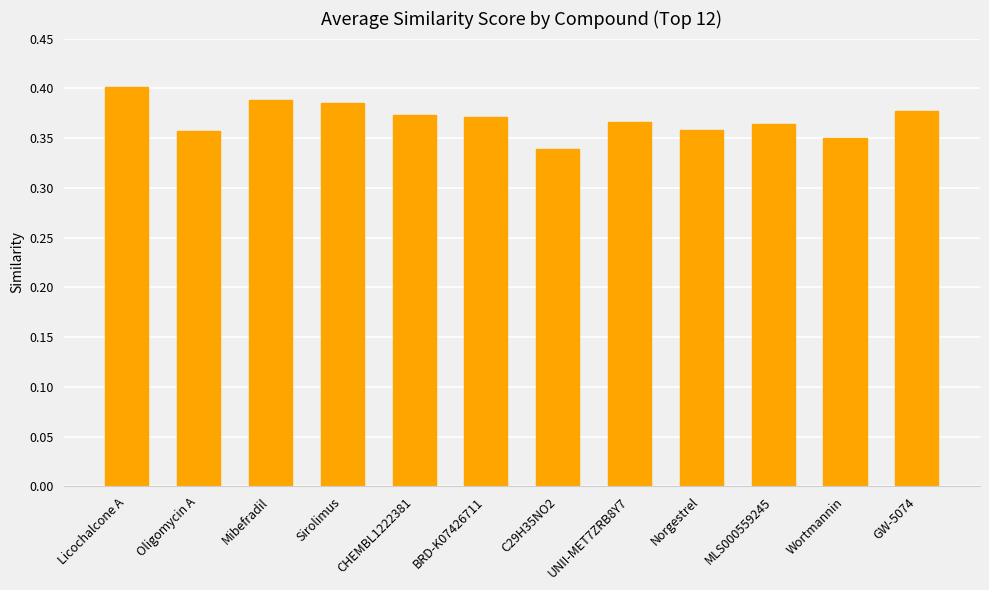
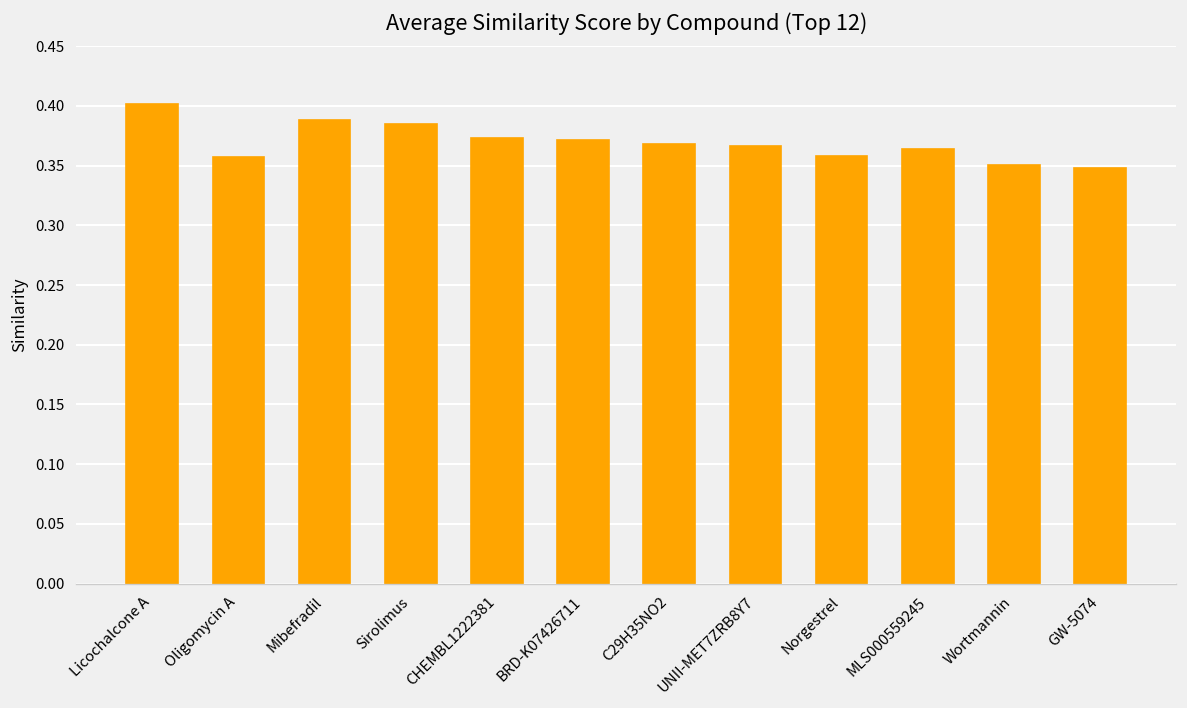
  {
    "Licochalcone A": 0.40,
    "Oligomycin A": 0.36,
    "Mibefradil": 0.39,
    "Sirolimus": 0.39,
    "CHEMBL1222381": 0.37,
    "BRD-K07426711": 0.37,
-   "C29H35NO2": 0.34,
+   "C29H35NO2": 0.37,
    "UNII-MET7ZRB8Y7": 0.37,
    "Norgestrel": 0.36,
    "MLS000559245": 0.36,
    "Wortmannin": 0.35,
-   "GW-5074": 0.38
+   "GW-5074": 0.35
  }
